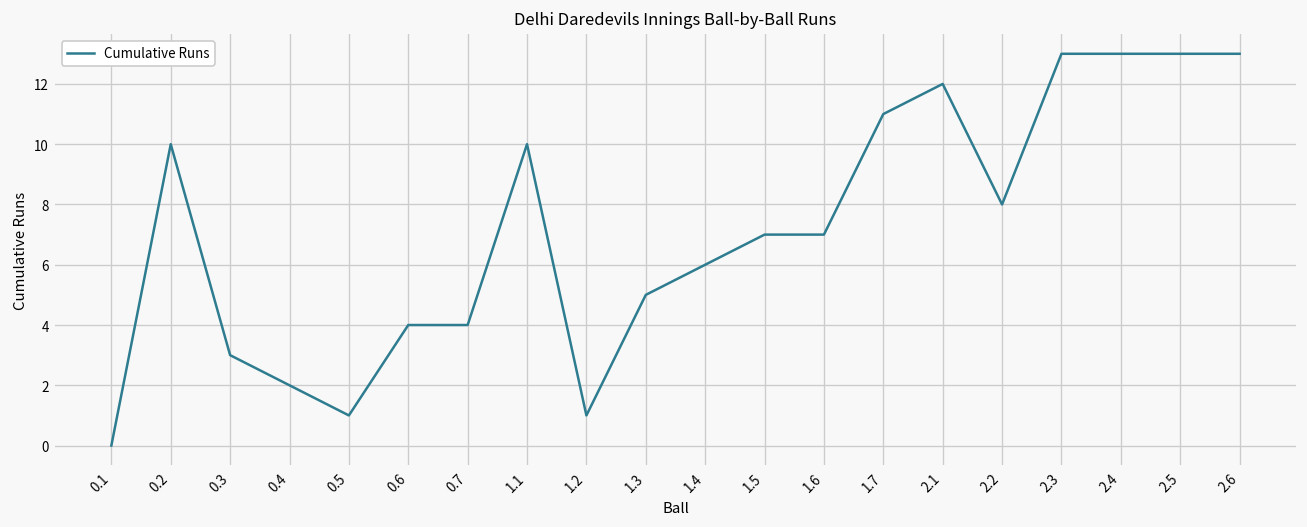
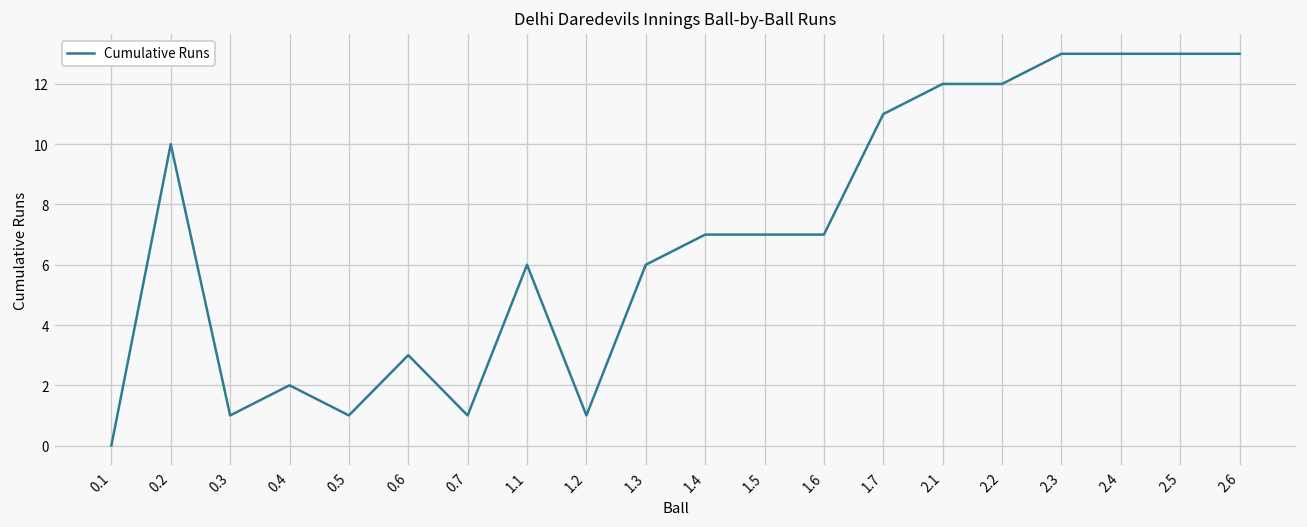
  {
    "0.1": 0,
    "0.2": 10,
-   "0.3": 3,
+   "0.3": 1,
    "0.4": 2,
    "0.5": 1,
-   "0.6": 4,
-   "0.7": 4,
-   "1.1": 10,
+   "0.6": 3,
+   "0.7": 1,
+   "1.1": 6,
    "1.2": 1,
-   "1.3": 5,
-   "1.4": 6,
+   "1.3": 6,
+   "1.4": 7,
    "1.5": 7,
    "1.6": 7,
    "1.7": 11,
    "2.1": 12,
-   "2.2": 8,
+   "2.2": 12,
    "2.3": 13,
    "2.4": 13,
    "2.5": 13,
    "2.6": 13
  }
